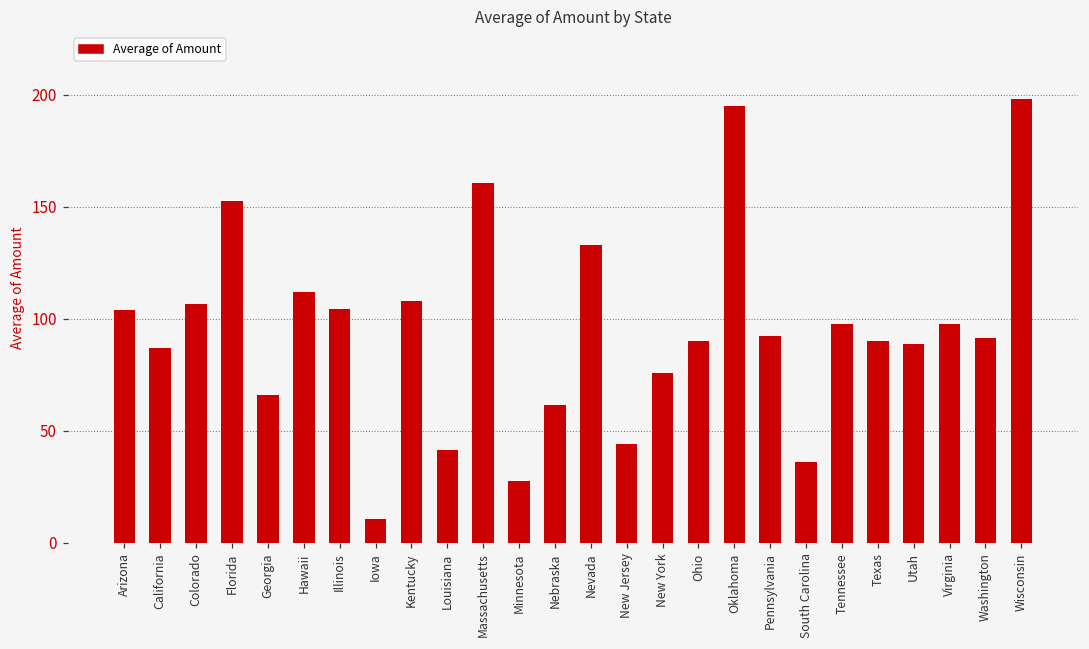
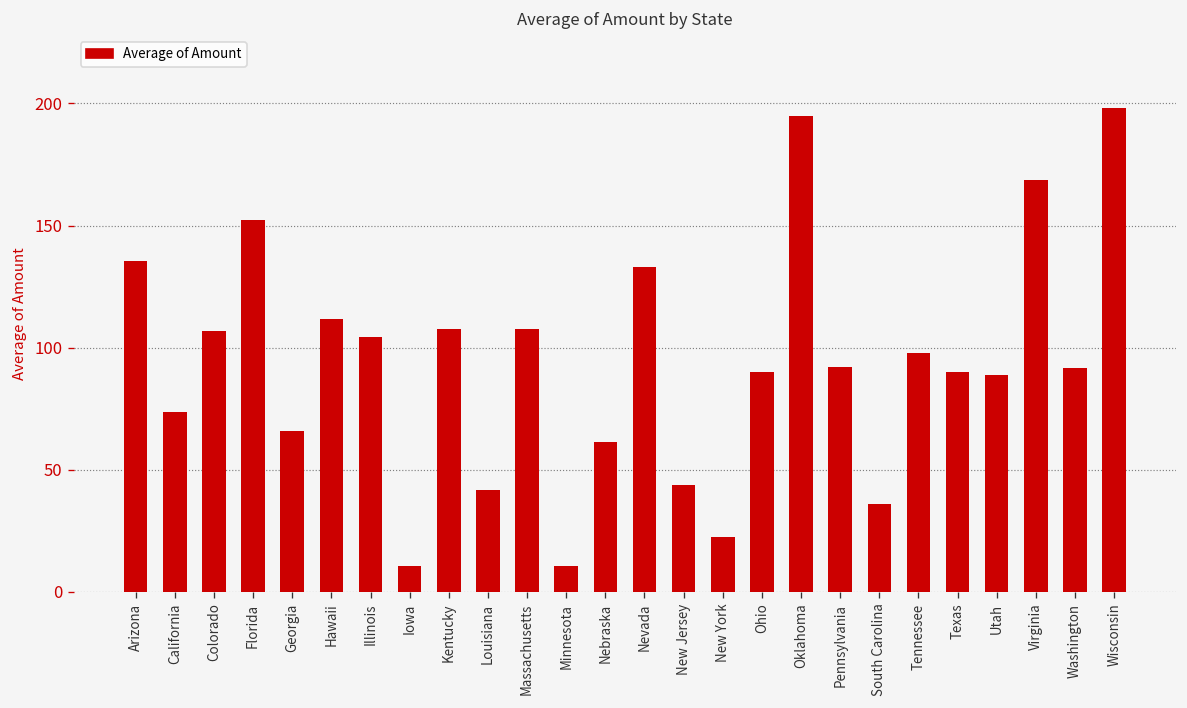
  {
-   "Arizona": 104,
-   "California": 87,
+   "Arizona": 136,
+   "California": 74,
    "Colorado": 107,
    "Florida": 152,
    "Georgia": 66,
    "Hawaii": 112,
    "Illinois": 104,
    "Iowa": 10,
    "Kentucky": 108,
    "Louisiana": 42,
-   "Massachusetts": 161,
-   "Minnesota": 28,
+   "Massachusetts": 108,
+   "Minnesota": 11,
    "Nebraska": 61,
    "Nevada": 133,
    "New Jersey": 44,
-   "New York": 76,
+   "New York": 22,
    "Ohio": 90,
    "Oklahoma": 195,
    "Pennsylvania": 92,
    "South Carolina": 36,
    "Tennessee": 98,
    "Texas": 90,
    "Utah": 89,
-   "Virginia": 98,
+   "Virginia": 169,
    "Washington": 92,
    "Wisconsin": 198
  }
